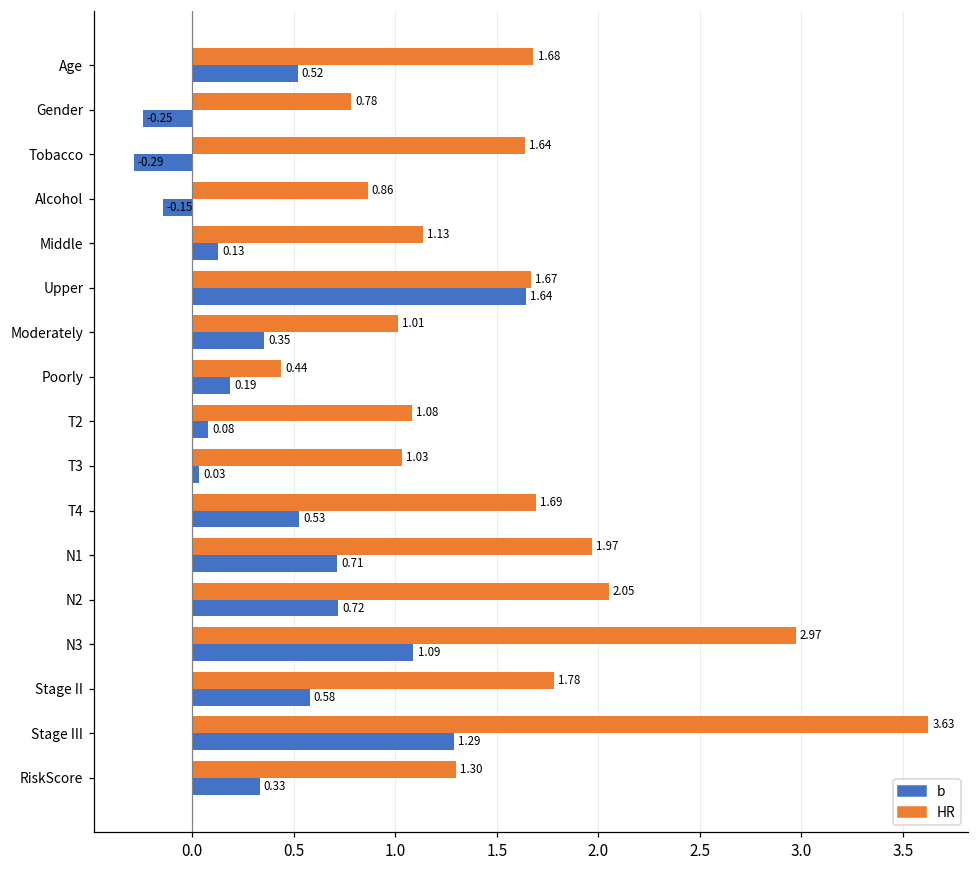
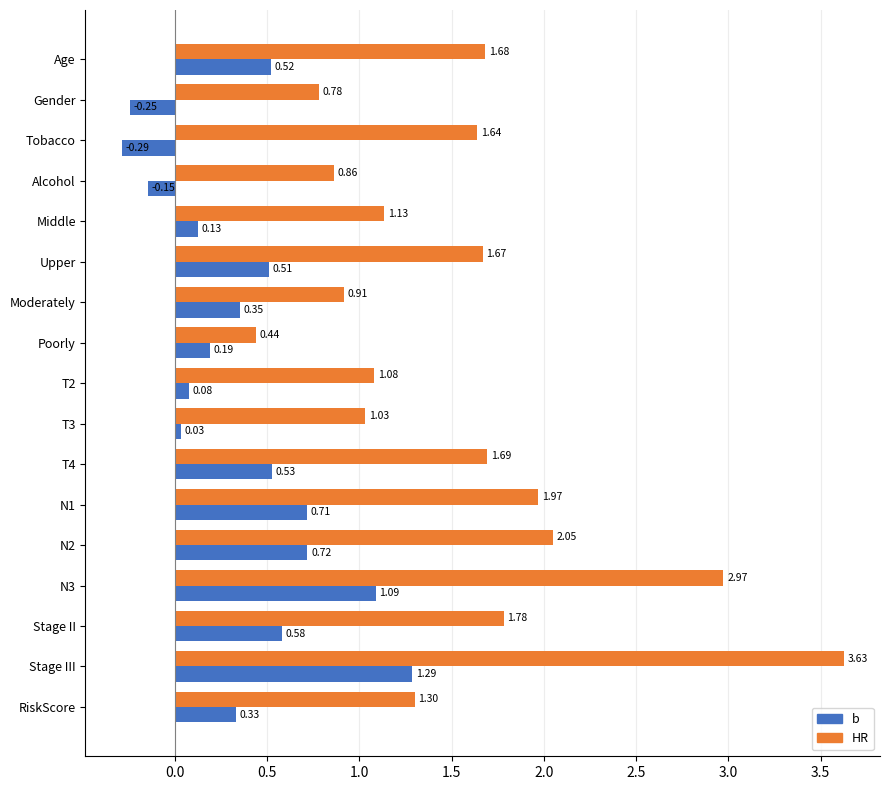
  {
    "b": {
      "Age": 0.52,
      "Gender": -0.25,
      "Tobacco": -0.29,
      "Alcohol": -0.15,
      "Middle": 0.13,
-     "Upper": 1.64,
+     "Upper": 0.51,
      "Moderately": 0.35,
      "Poorly": 0.19,
      "T2": 0.08,
      "T3": 0.03,
      "T4": 0.53,
      "N1": 0.71,
      "N2": 0.72,
      "N3": 1.09,
      "Stage II": 0.58,
      "Stage III": 1.29,
      "RiskScore": 0.33
    },
    "HR": {
      "Age": 1.68,
      "Gender": 0.78,
      "Tobacco": 1.64,
      "Alcohol": 0.86,
      "Middle": 1.13,
      "Upper": 1.67,
-     "Moderately": 1.01,
+     "Moderately": 0.91,
      "Poorly": 0.44,
      "T2": 1.08,
      "T3": 1.03,
      "T4": 1.69,
      "N1": 1.97,
      "N2": 2.05,
      "N3": 2.97,
      "Stage II": 1.78,
      "Stage III": 3.63,
      "RiskScore": 1.30
    }
  }
